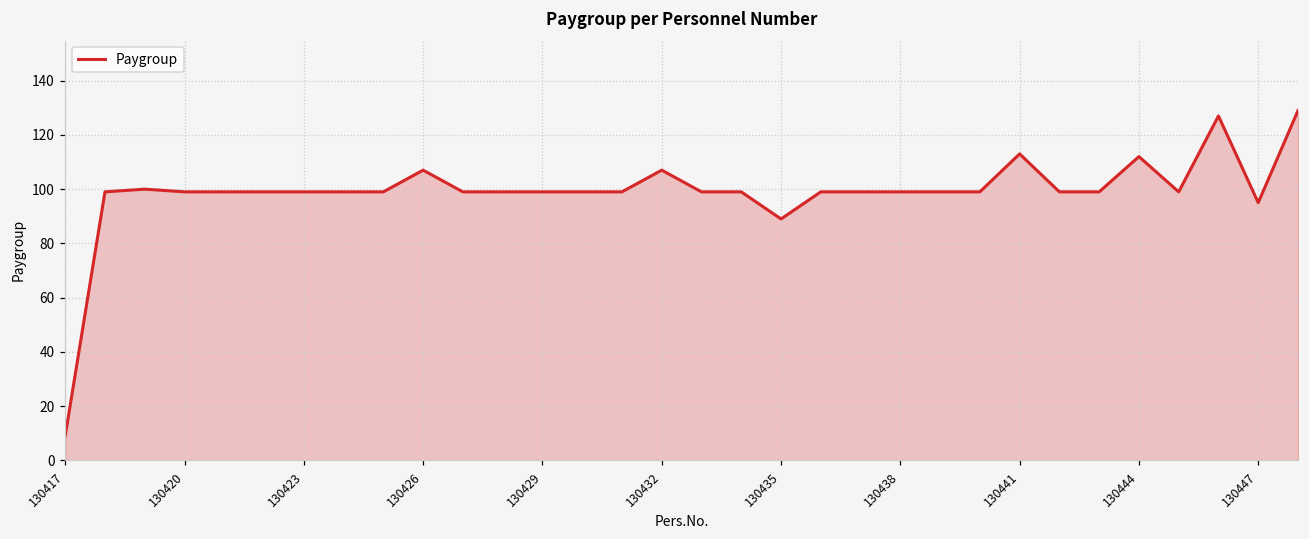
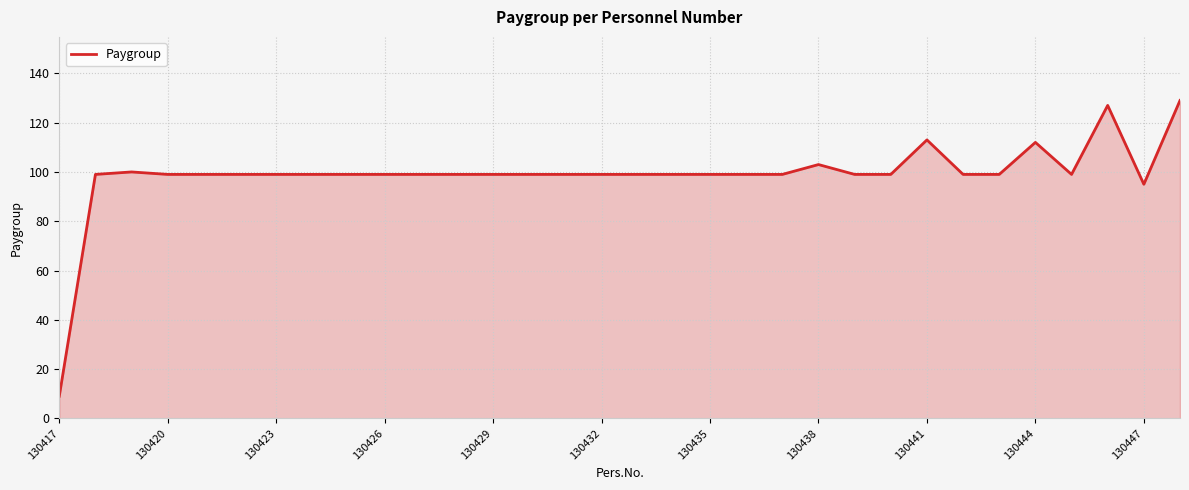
  {
    "130417": 9,
    "130420": 99,
    "130423": 99,
-   "130426": 107,
+   "130426": 99,
    "130429": 99,
-   "130432": 107,
-   "130435": 89,
-   "130438": 99,
+   "130432": 99,
+   "130435": 99,
+   "130438": 103,
    "130441": 113,
    "130444": 112,
    "130447": 95
  }
